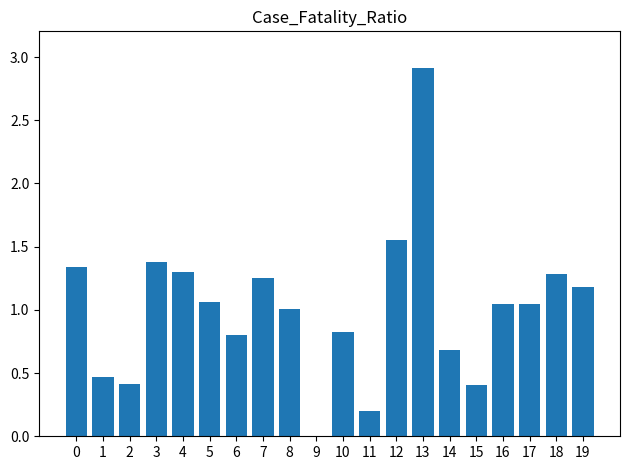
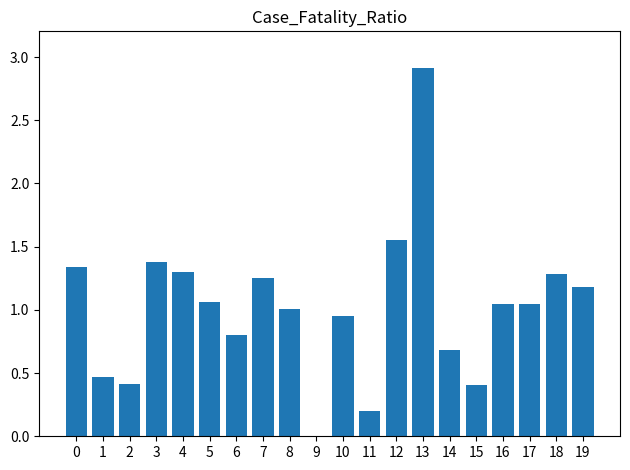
  {
    "0": 1.34,
    "1": 0.47,
    "2": 0.41,
    "3": 1.38,
    "4": 1.30,
    "5": 1.07,
    "6": 0.80,
    "7": 1.26,
    "8": 1.00,
    "9": 0.00,
-   "10": 0.82,
+   "10": 0.95,
    "11": 0.20,
    "12": 1.55,
    "13": 2.91,
    "14": 0.69,
    "15": 0.41,
    "16": 1.04,
    "17": 1.05,
    "18": 1.29,
    "19": 1.18
  }
